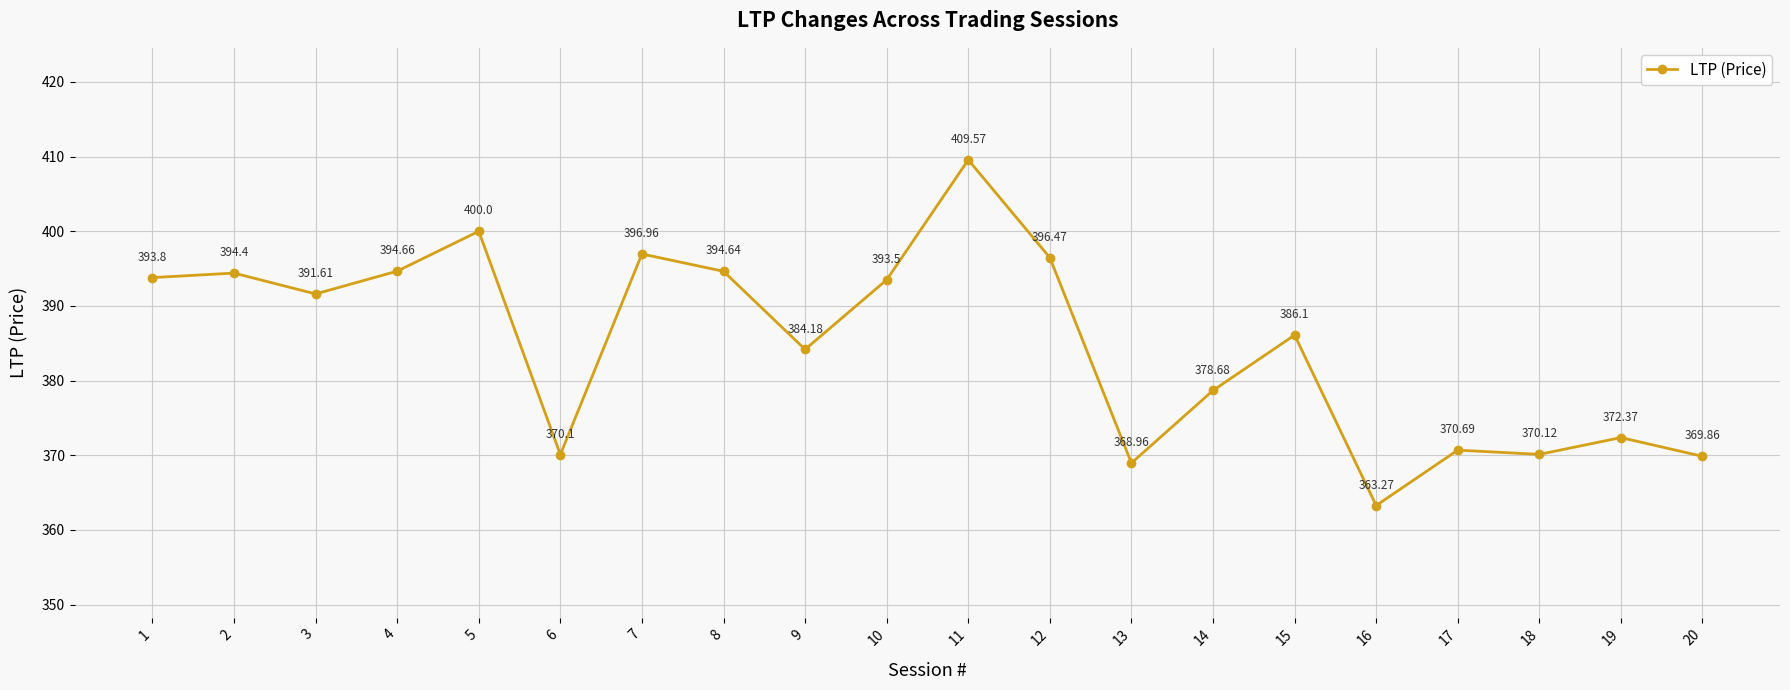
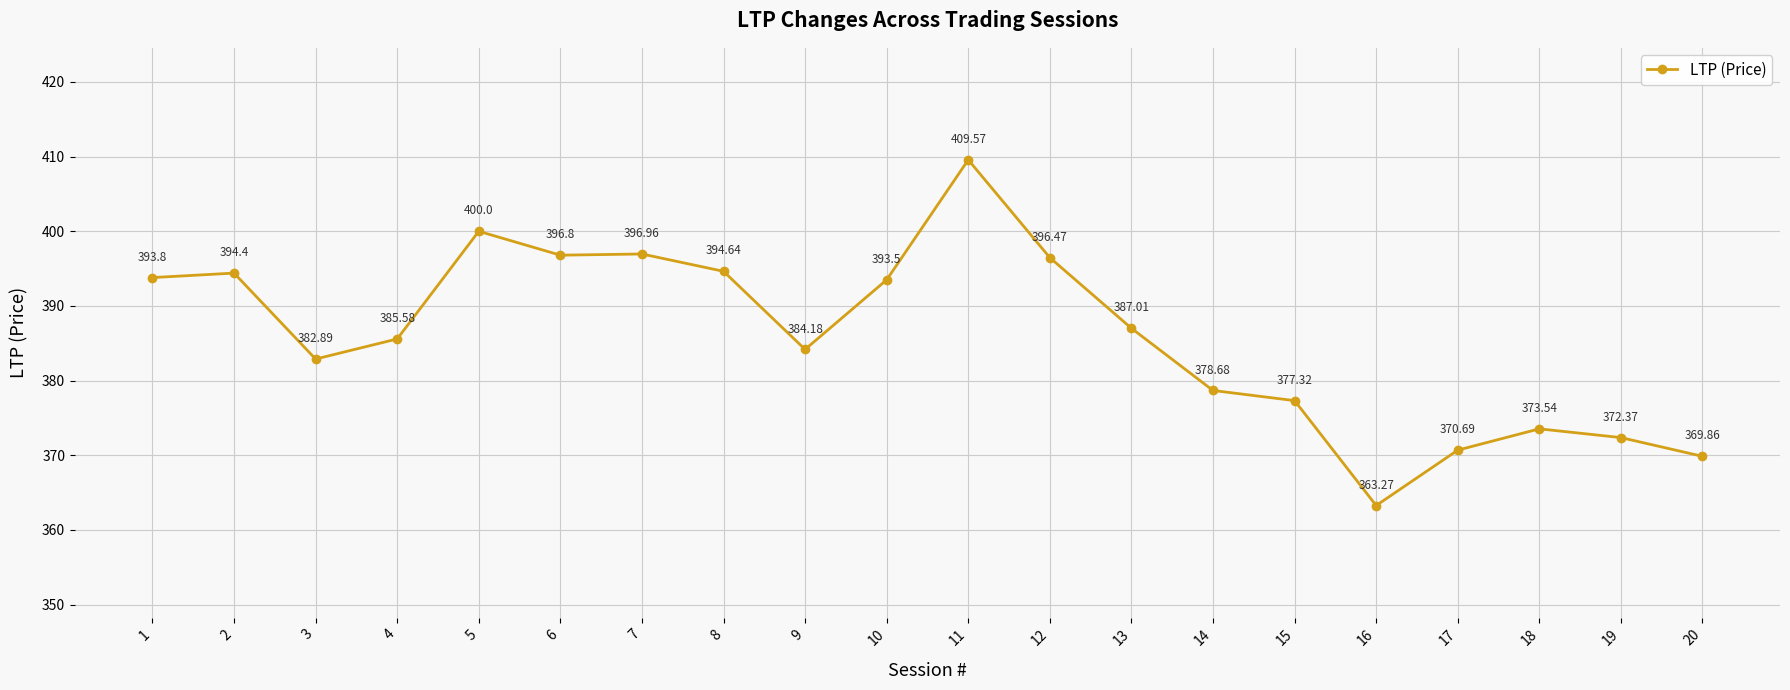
  {
    "1": 393.8,
    "2": 394.4,
-   "3": 391.61,
-   "4": 394.66,
+   "3": 382.89,
+   "4": 385.58,
    "5": 400.0,
-   "6": 370.1,
+   "6": 396.8,
    "7": 396.96,
    "8": 394.64,
    "9": 384.18,
    "10": 393.5,
    "11": 409.57,
    "12": 396.47,
-   "13": 368.96,
+   "13": 387.01,
    "14": 378.68,
-   "15": 386.1,
+   "15": 377.32,
    "16": 363.27,
    "17": 370.69,
-   "18": 370.12,
+   "18": 373.54,
    "19": 372.37,
    "20": 369.86
  }
